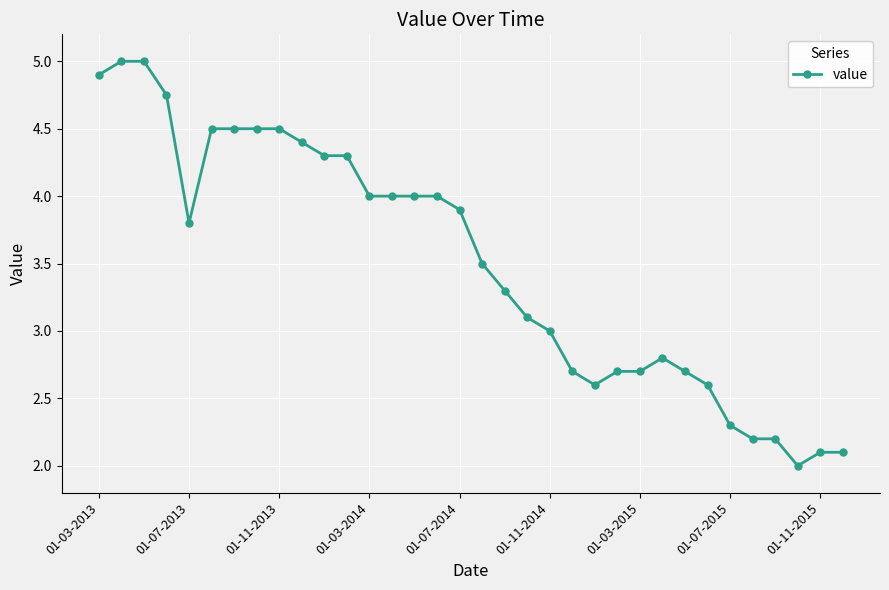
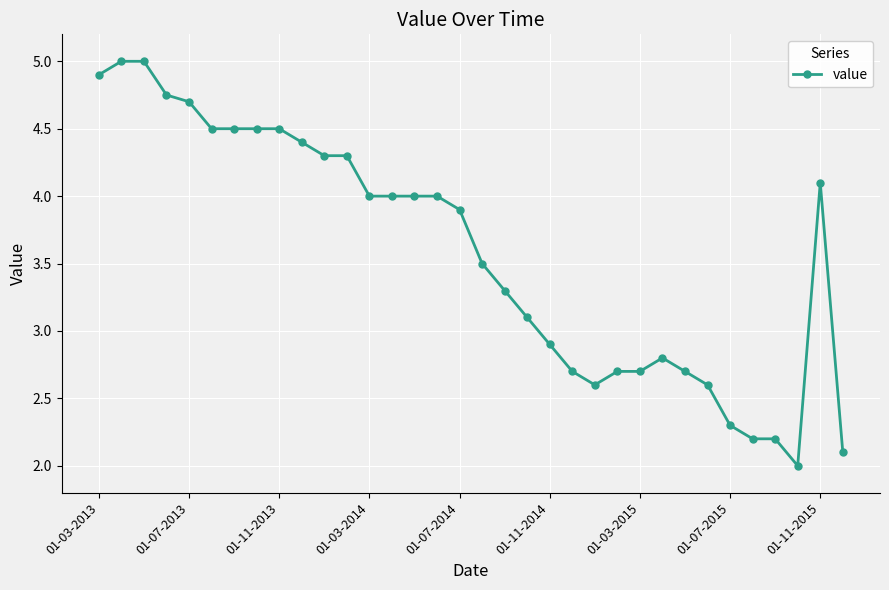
  {
    "01-03-2013": 4.9,
-   "01-07-2013": 3.8,
+   "01-07-2013": 4.7,
    "01-11-2013": 4.5,
    "01-03-2014": 4.0,
    "01-07-2014": 3.9,
-   "01-11-2014": 3.0,
+   "01-11-2014": 2.9,
    "01-03-2015": 2.7,
    "01-07-2015": 2.3,
-   "01-11-2015": 2.1
+   "01-11-2015": 4.1
  }
